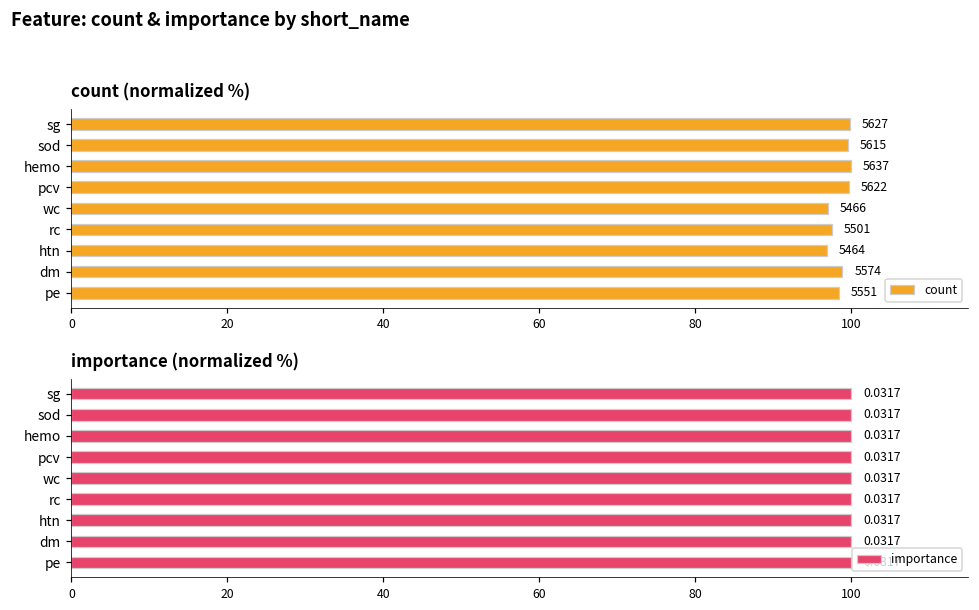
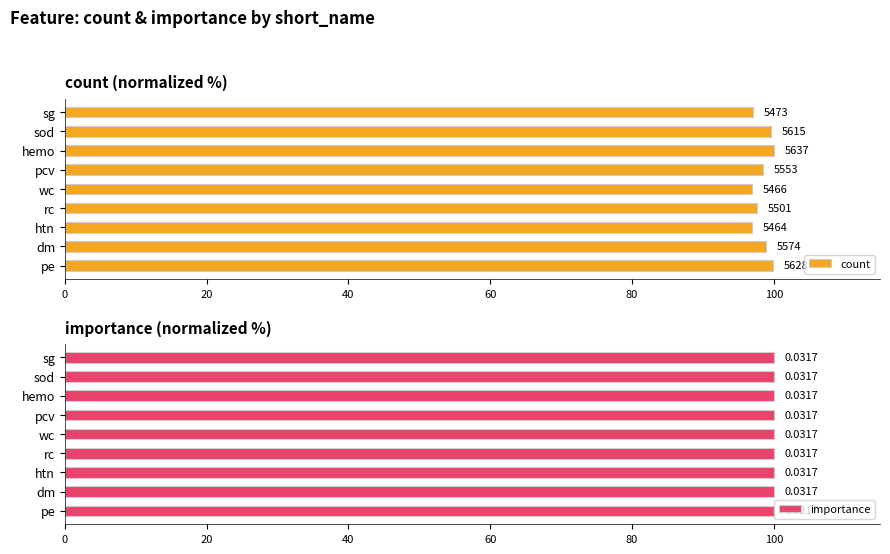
  {
    "count (normalized %)": {
-     "sg": 5627,
-     "pcv": 5622,
-     "pe": 98
+     "sg": 5473,
+     "pcv": 5553,
+     "pe": 100
    }
  }
